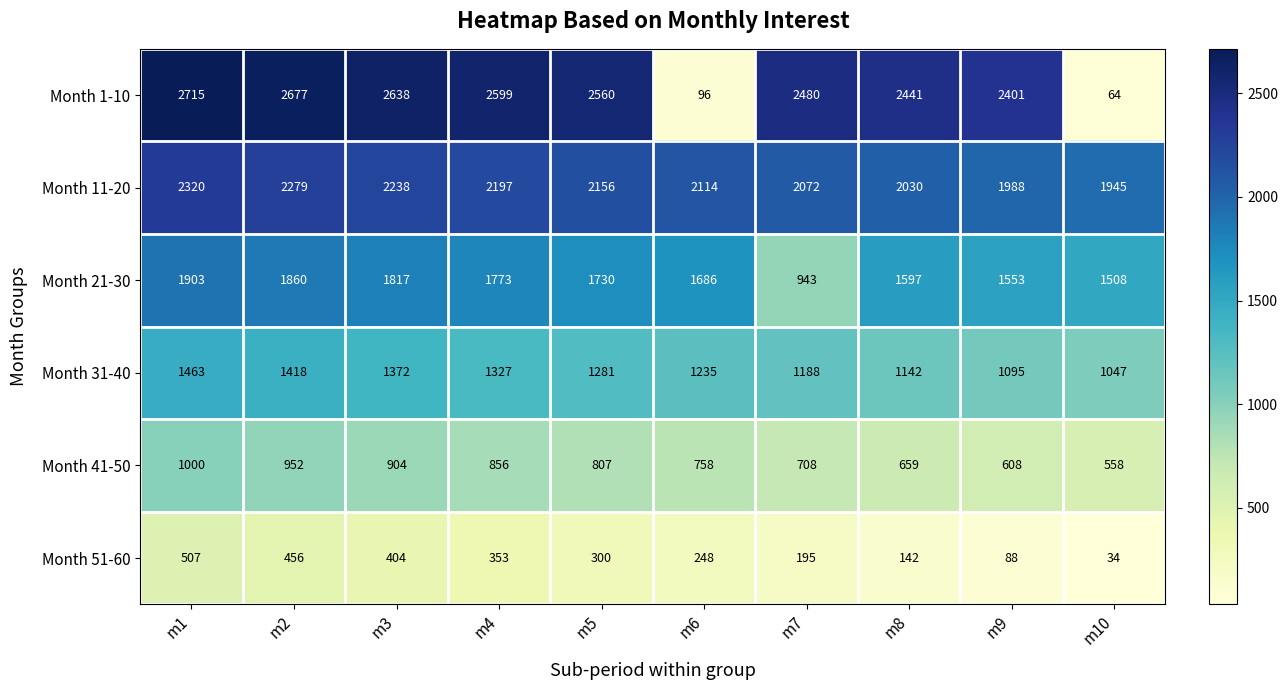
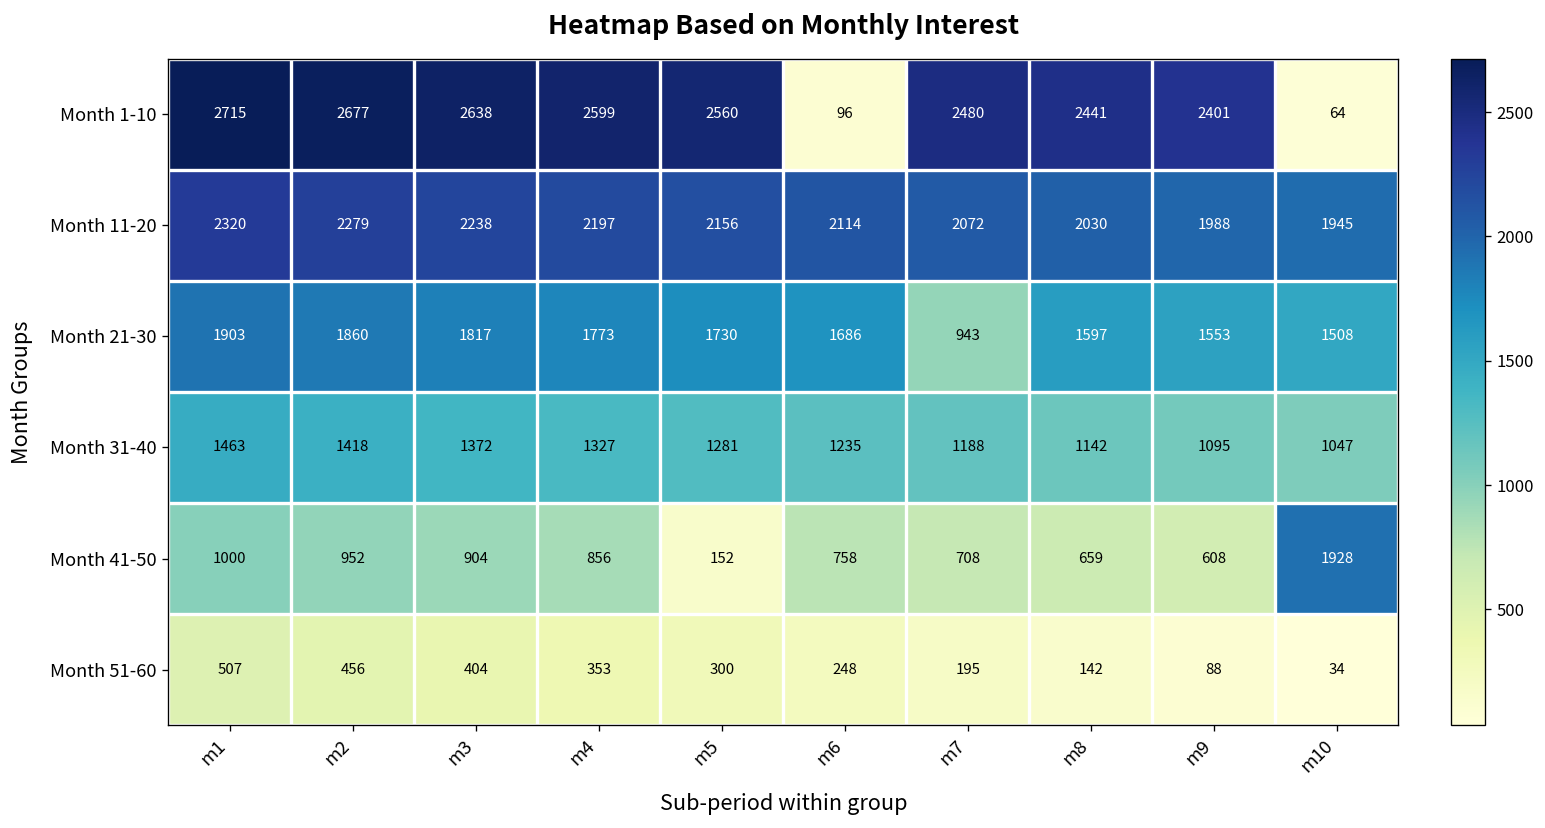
  {
    "Month 1-10": {
      "m1": 2715,
      "m2": 2677,
      "m3": 2638,
      "m4": 2599,
      "m5": 2560,
      "m6": 96,
      "m7": 2480,
      "m8": 2441,
      "m9": 2401,
      "m10": 64
    },
    "Month 11-20": {
      "m1": 2320,
      "m2": 2279,
      "m3": 2238,
      "m4": 2197,
      "m5": 2156,
      "m6": 2114,
      "m7": 2072,
      "m8": 2030,
      "m9": 1988,
      "m10": 1945
    },
    "Month 21-30": {
      "m1": 1903,
      "m2": 1860,
      "m3": 1817,
      "m4": 1773,
      "m5": 1730,
      "m6": 1686,
      "m7": 943,
      "m8": 1597,
      "m9": 1553,
      "m10": 1508
    },
    "Month 31-40": {
      "m1": 1463,
      "m2": 1418,
      "m3": 1372,
      "m4": 1327,
      "m5": 1281,
      "m6": 1235,
      "m7": 1188,
      "m8": 1142,
      "m9": 1095,
      "m10": 1047
    },
    "Month 41-50": {
      "m1": 1000,
      "m2": 952,
      "m3": 904,
      "m4": 856,
-     "m5": 807,
+     "m5": 152,
      "m6": 758,
      "m7": 708,
      "m8": 659,
      "m9": 608,
-     "m10": 558
+     "m10": 1928
    },
    "Month 51-60": {
      "m1": 507,
      "m2": 456,
      "m3": 404,
      "m4": 353,
      "m5": 300,
      "m6": 248,
      "m7": 195,
      "m8": 142,
      "m9": 88,
      "m10": 34
    }
  }
